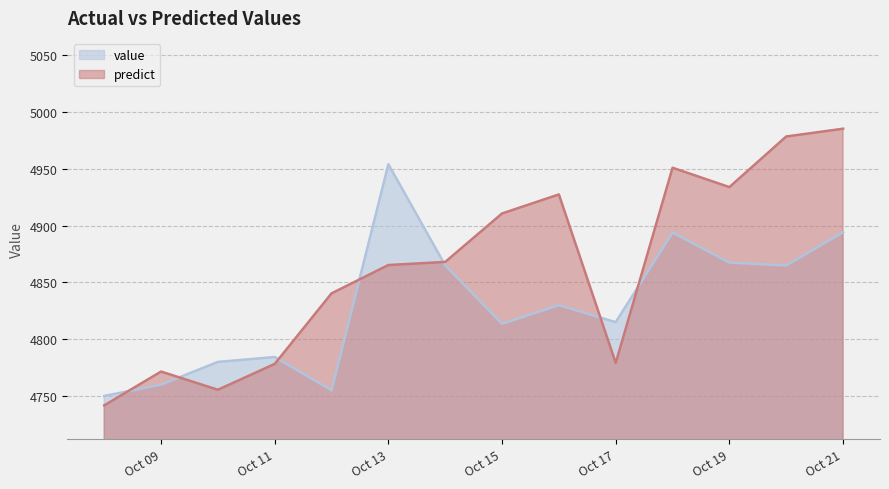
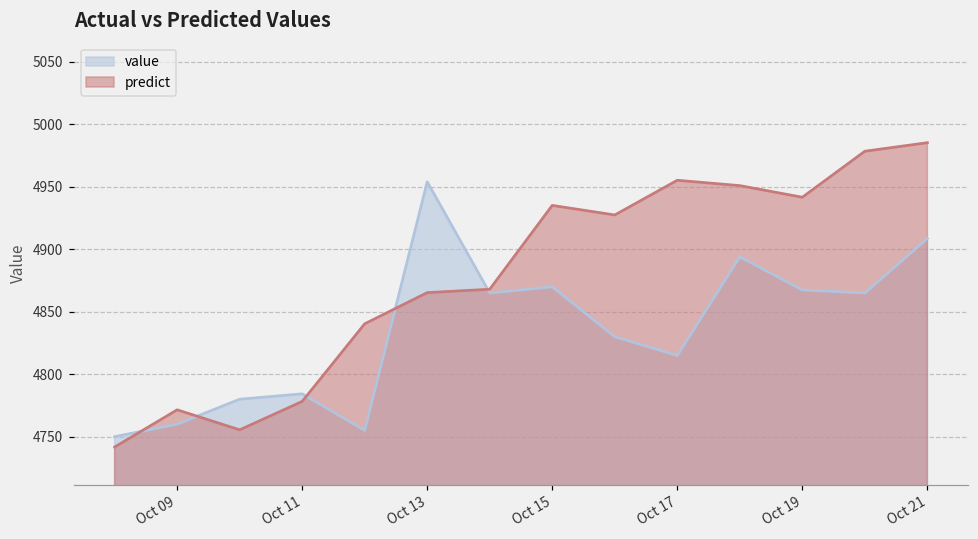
  {
    "value": {
      "Oct 09": 4760,
      "Oct 11": 4784,
      "Oct 13": 4954,
-     "Oct 15": 4814,
+     "Oct 15": 4870,
      "Oct 17": 4815,
      "Oct 19": 4868,
-     "Oct 21": 4894
+     "Oct 21": 4909
    },
    "predict": {
      "Oct 09": 4772,
      "Oct 11": 4778,
      "Oct 13": 4865,
-     "Oct 15": 4911,
-     "Oct 17": 4779,
-     "Oct 19": 4934,
+     "Oct 15": 4935,
+     "Oct 17": 4955,
+     "Oct 19": 4942,
      "Oct 21": 4985
    }
  }
